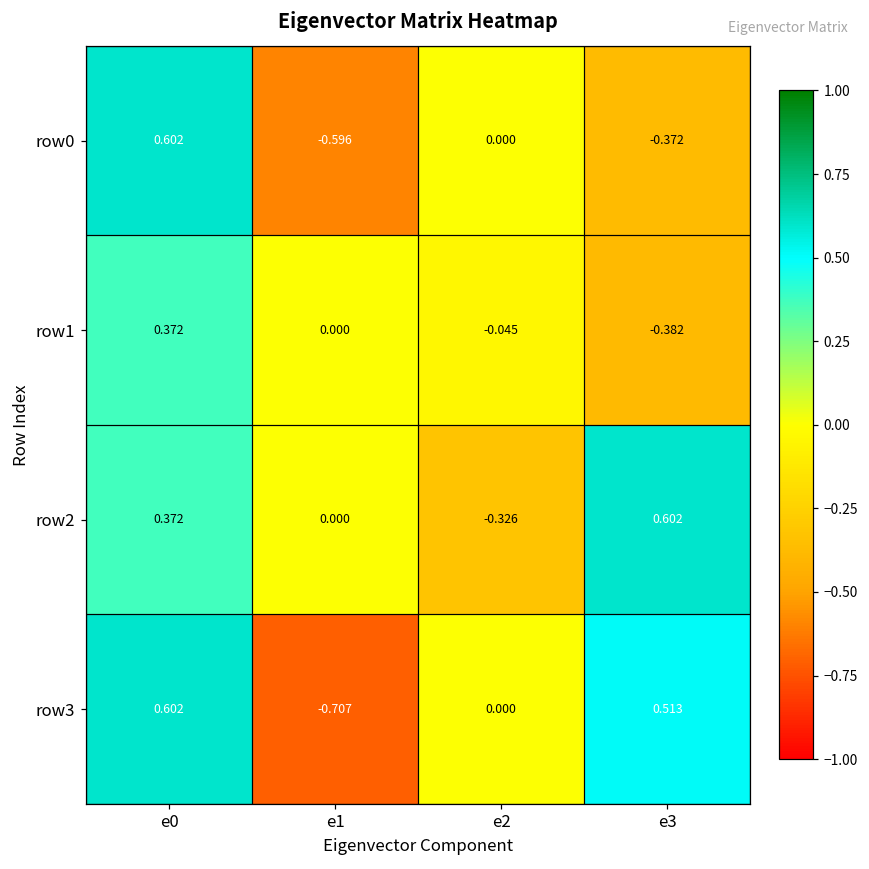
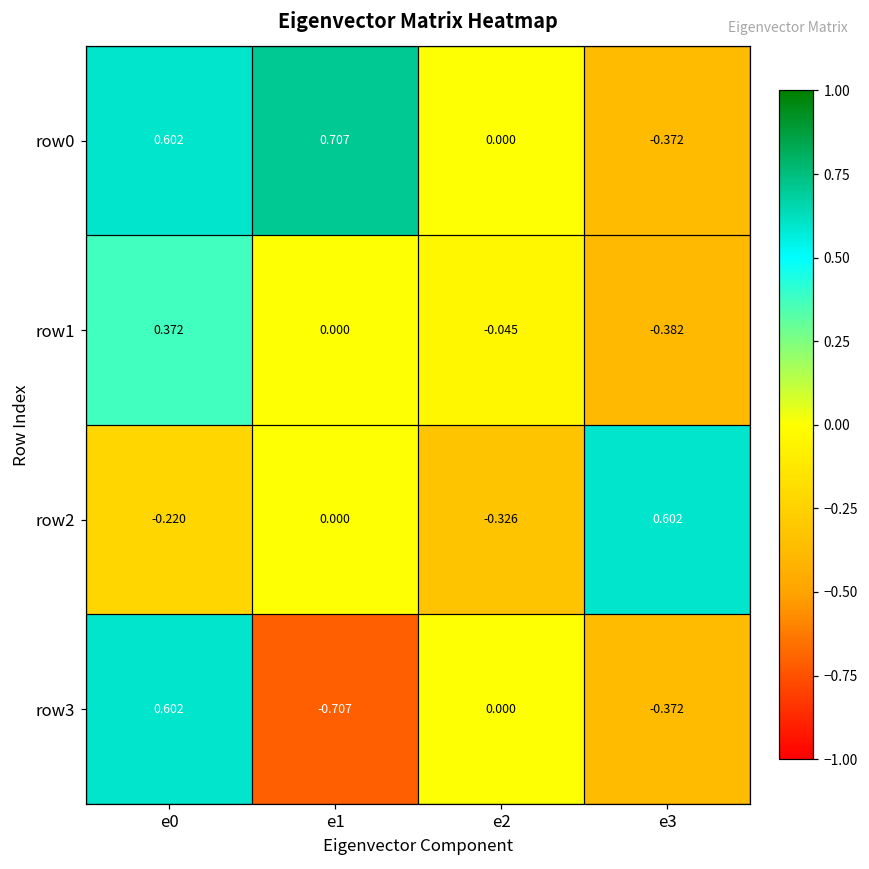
  {
    "row0": {
      "e0": 0.602,
-     "e1": -0.596,
+     "e1": 0.707,
      "e2": 0.000,
      "e3": -0.372
    },
    "row1": {
      "e0": 0.372,
      "e1": 0.000,
      "e2": -0.045,
      "e3": -0.382
    },
    "row2": {
-     "e0": 0.372,
+     "e0": -0.220,
      "e1": 0.000,
      "e2": -0.326,
      "e3": 0.602
    },
    "row3": {
      "e0": 0.602,
      "e1": -0.707,
      "e2": 0.000,
-     "e3": 0.513
+     "e3": -0.372
    }
  }
